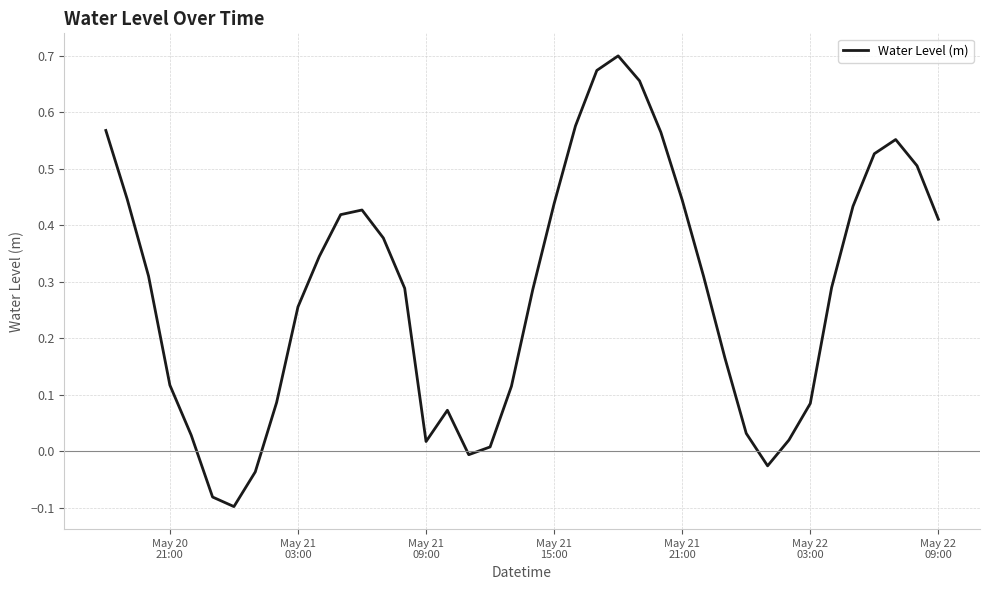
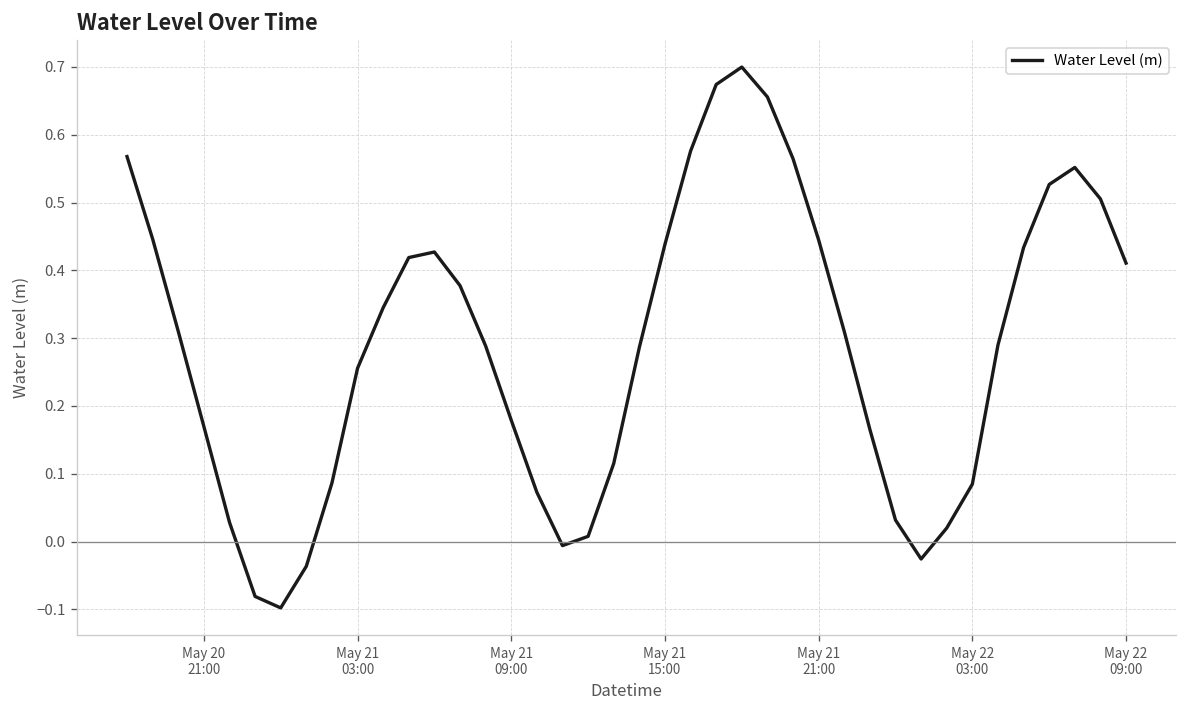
  {
-   "May 20 21:00": 0.12,
+   "May 20 21:00": 0.17,
    "May 21 03:00": 0.26,
-   "May 21 09:00": 0.02,
+   "May 21 09:00": 0.18,
    "May 21 15:00": 0.44,
    "May 21 21:00": 0.44,
    "May 22 03:00": 0.08,
    "May 22 09:00": 0.41
  }
